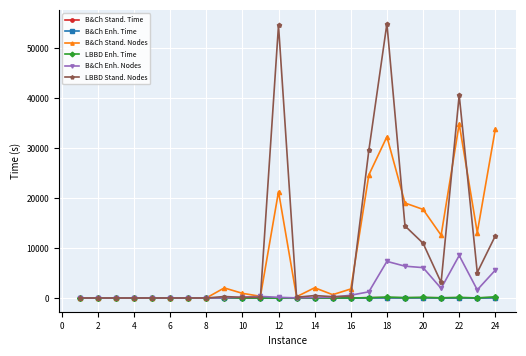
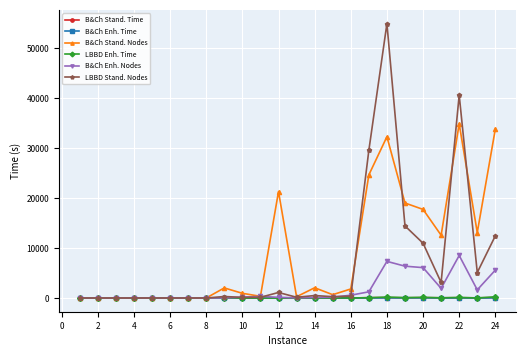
  {
    "B&Ch Stand. Nodes": {
      "10": 1000,
      "12": 21000,
      "14": 2000,
      "16": 2000,
      "18": 32000,
      "20": 18000,
      "22": 35000,
      "24": 34000
    },
    "B&Ch Enh. Nodes": {
      "18": 7000,
      "20": 6000,
      "22": 9000,
      "24": 6000
    },
    "LBBD Stand. Nodes": {
-     "12": 55000,
+     "12": 1000,
      "18": 55000,
      "20": 11000,
      "22": 41000,
      "24": 12000
    }
  }
